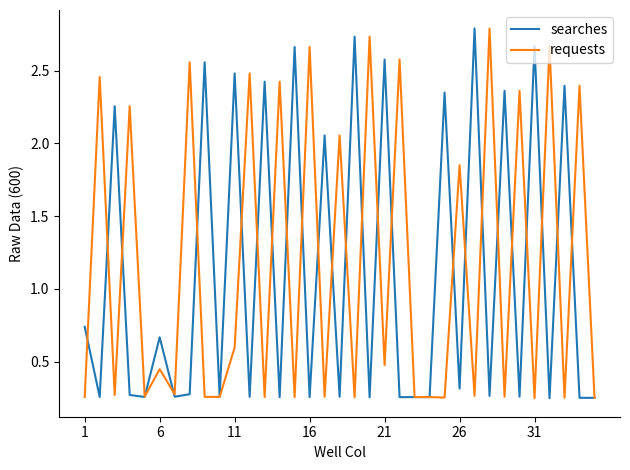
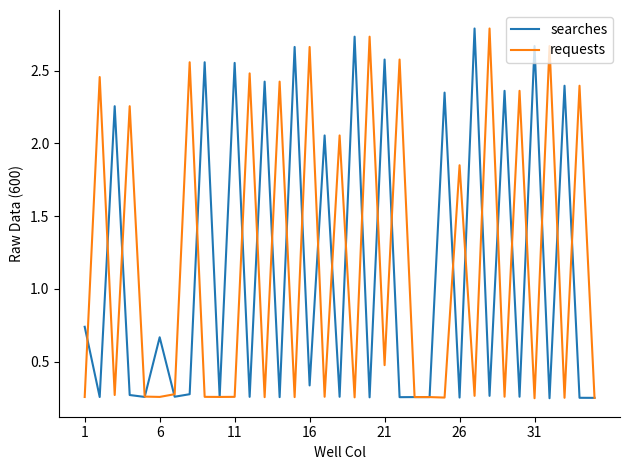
  {
    "searches": {
      "1": 0.74,
      "6": 0.67,
-     "11": 2.48,
-     "16": 0.26,
+     "11": 2.55,
+     "16": 0.34,
      "21": 2.58,
-     "26": 0.31
+     "26": 0.25
    },
    "requests": {
      "1": 0.26,
-     "6": 0.45,
-     "11": 0.60,
+     "6": 0.26,
+     "11": 0.26,
      "16": 2.66,
      "21": 0.48,
      "26": 1.85,
      "31": 0.25
    }
  }
